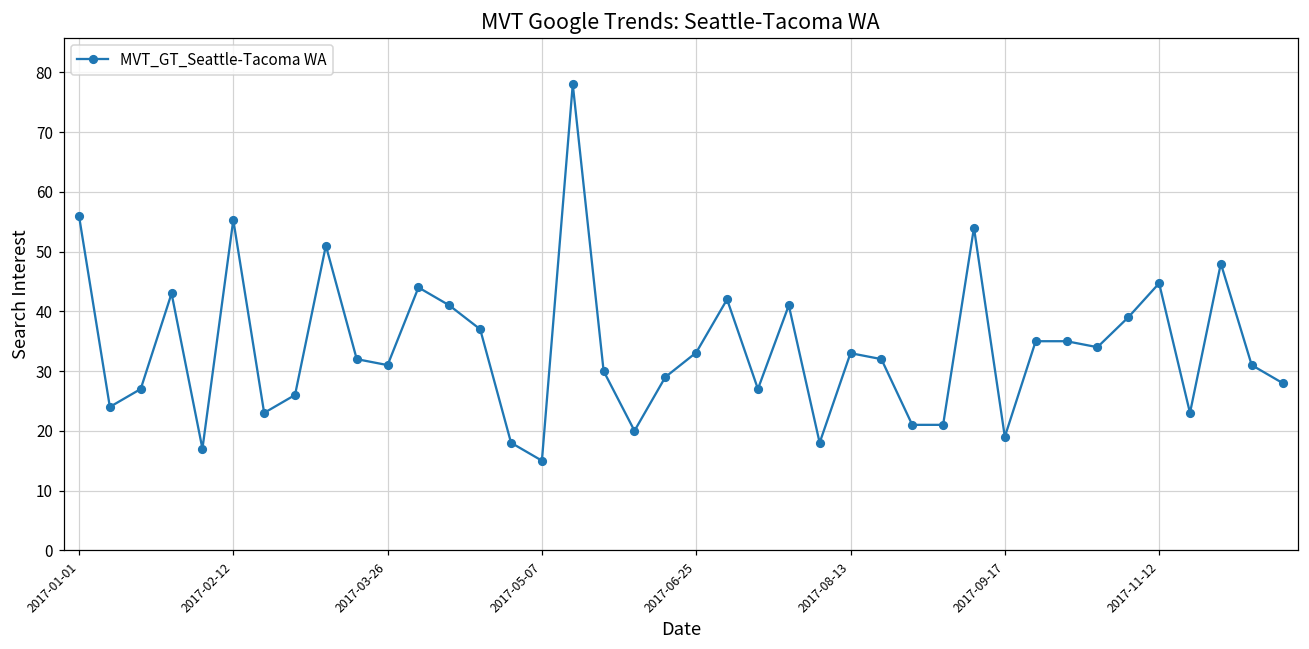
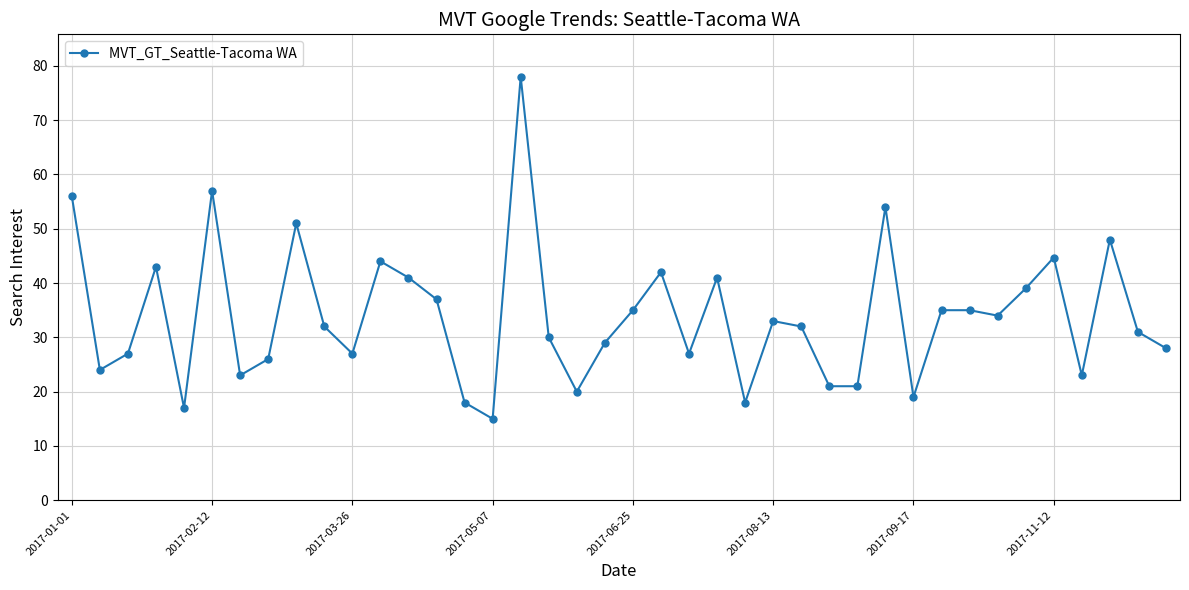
  {
    "2017-01-01": 56,
-   "2017-02-12": 55,
-   "2017-03-26": 31,
+   "2017-02-12": 57,
+   "2017-03-26": 27,
    "2017-05-07": 15,
-   "2017-06-25": 33,
+   "2017-06-25": 35,
    "2017-08-13": 33,
    "2017-09-17": 19,
    "2017-11-12": 45
  }
